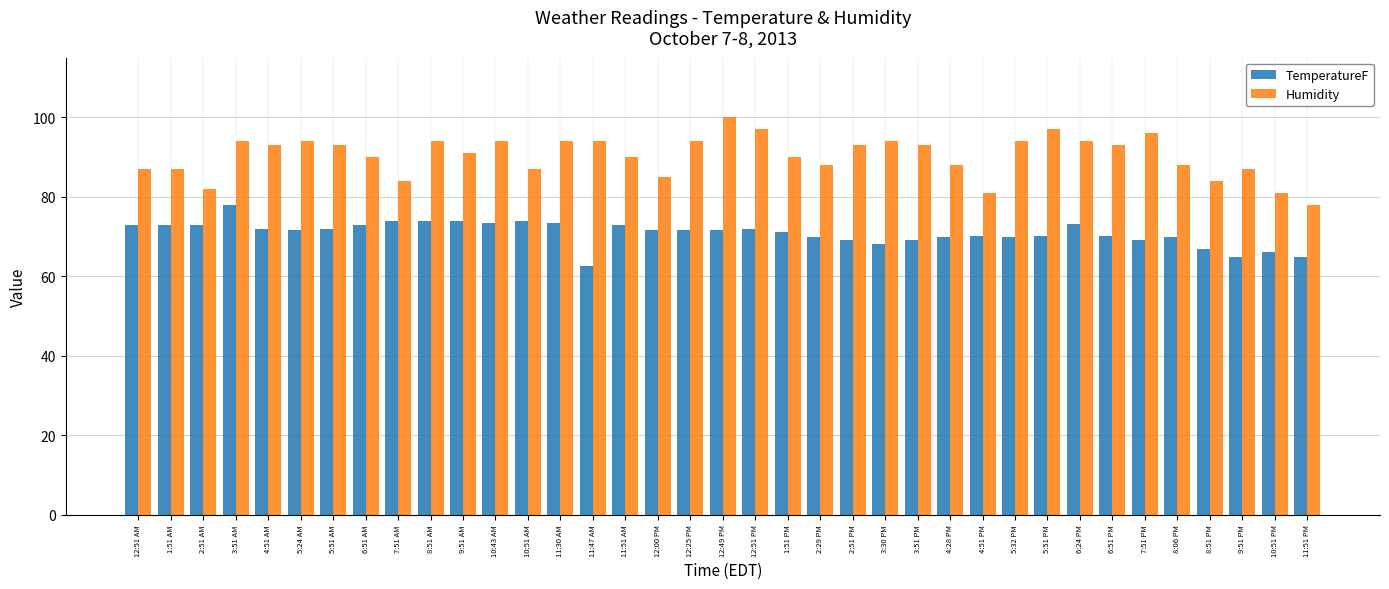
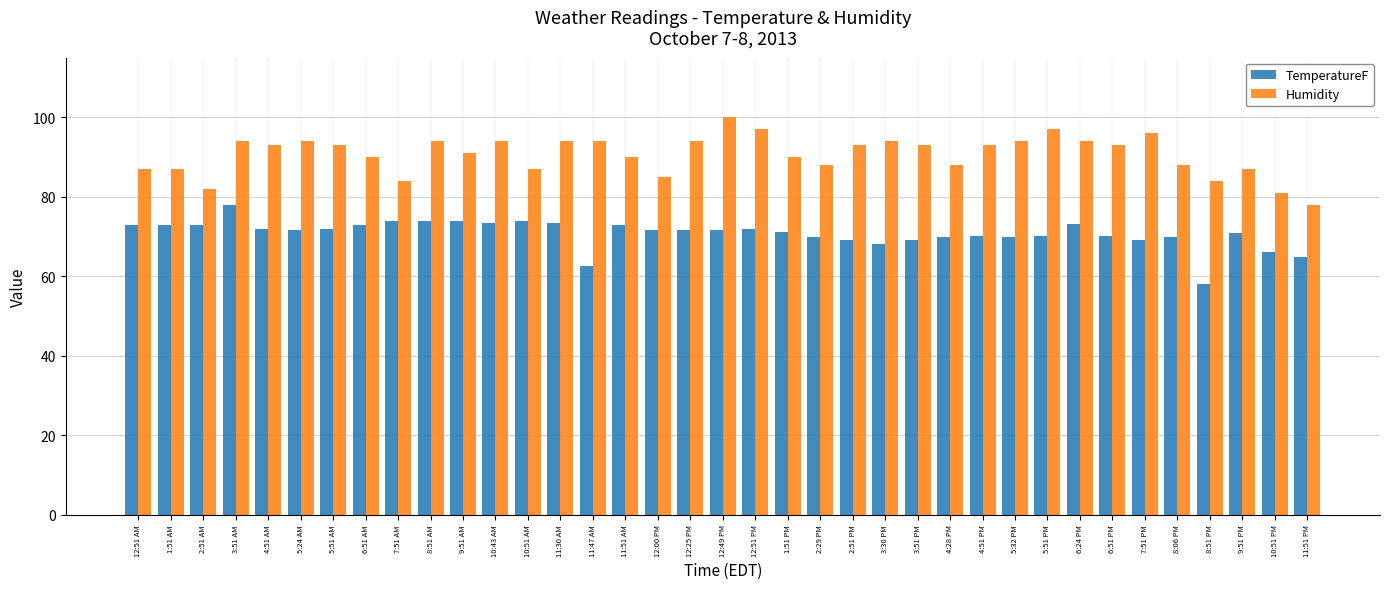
  {
    "TemperatureF": {
      "12:51 AM": 73,
      "1:51 AM": 73,
      "2:51 AM": 73,
      "3:51 AM": 78,
      "4:51 AM": 72,
      "5:24 AM": 72,
      "5:51 AM": 72,
      "6:51 AM": 73,
      "7:51 AM": 74,
      "8:51 AM": 74,
      "9:51 AM": 74,
      "10:43 AM": 73,
      "10:51 AM": 74,
      "11:30 AM": 73,
      "11:47 AM": 63,
      "11:51 AM": 73,
      "12:00 PM": 72,
      "12:25 PM": 72,
      "12:49 PM": 72,
      "12:51 PM": 72,
      "1:51 PM": 71,
      "2:29 PM": 70,
      "2:51 PM": 69,
      "3:30 PM": 68,
      "3:51 PM": 69,
      "4:28 PM": 70,
      "4:51 PM": 70,
      "5:32 PM": 70,
      "5:51 PM": 70,
      "6:24 PM": 73,
      "6:51 PM": 70,
      "7:51 PM": 69,
      "8:06 PM": 70,
-     "8:51 PM": 67,
-     "9:51 PM": 65,
+     "8:51 PM": 58,
+     "9:51 PM": 71,
      "10:51 PM": 66,
      "11:51 PM": 65
    },
    "Humidity": {
      "12:51 AM": 87,
      "1:51 AM": 87,
      "2:51 AM": 82,
      "3:51 AM": 94,
      "4:51 AM": 93,
      "5:24 AM": 94,
      "5:51 AM": 93,
      "6:51 AM": 90,
      "7:51 AM": 84,
      "8:51 AM": 94,
      "9:51 AM": 91,
      "10:43 AM": 94,
      "10:51 AM": 87,
      "11:30 AM": 94,
      "11:47 AM": 94,
      "11:51 AM": 90,
      "12:00 PM": 85,
      "12:25 PM": 94,
      "12:49 PM": 100,
      "12:51 PM": 97,
      "1:51 PM": 90,
      "2:29 PM": 88,
      "2:51 PM": 93,
      "3:30 PM": 94,
      "3:51 PM": 93,
      "4:28 PM": 88,
-     "4:51 PM": 81,
+     "4:51 PM": 93,
      "5:32 PM": 94,
      "5:51 PM": 97,
      "6:24 PM": 94,
      "6:51 PM": 93,
      "7:51 PM": 96,
      "8:06 PM": 88,
      "8:51 PM": 84,
      "9:51 PM": 87,
      "10:51 PM": 81,
      "11:51 PM": 78
    }
  }
